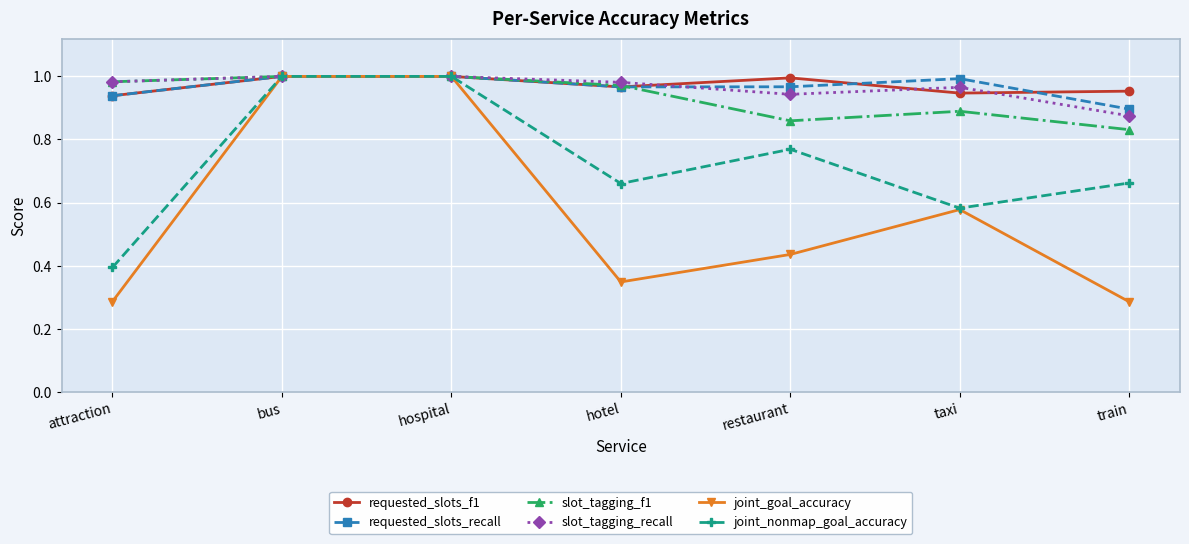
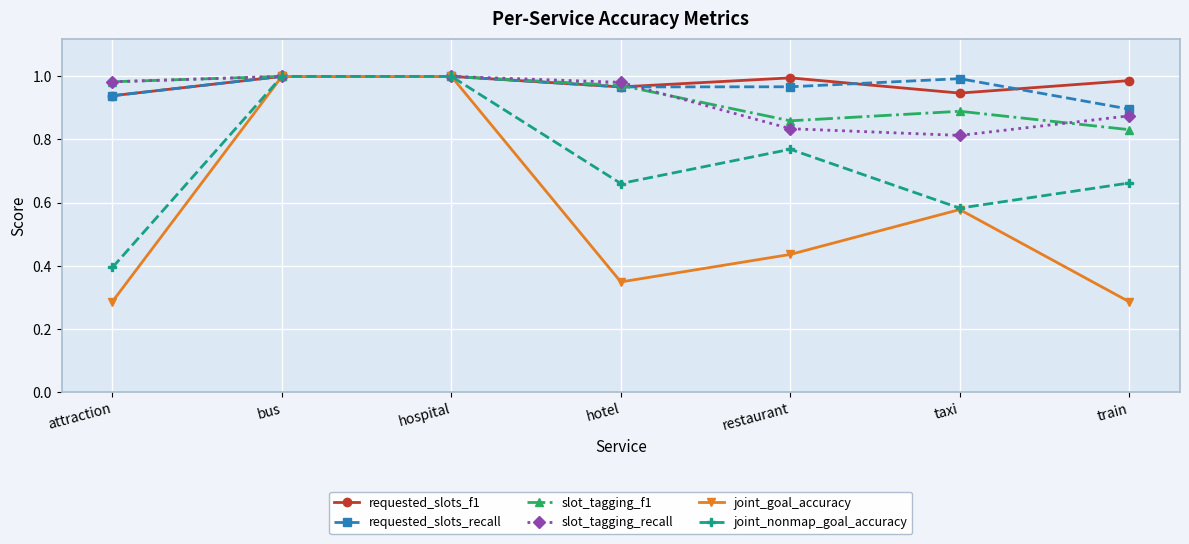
  {
    "requested_slots_f1": {
      "restaurant": 1.00,
      "taxi": 0.95,
-     "train": 0.95
+     "train": 0.99
    },
    "requested_slots_recall": {
      "restaurant": 0.97,
      "taxi": 0.99,
      "train": 0.90
    },
    "slot_tagging_recall": {
      "hotel": 0.98,
-     "restaurant": 0.94,
-     "taxi": 0.97,
+     "restaurant": 0.83,
+     "taxi": 0.81,
      "train": 0.87
    },
    "joint_goal_accuracy": {
      "attraction": 0.29,
      "hotel": 0.35,
      "restaurant": 0.44,
      "train": 0.29
    }
  }
